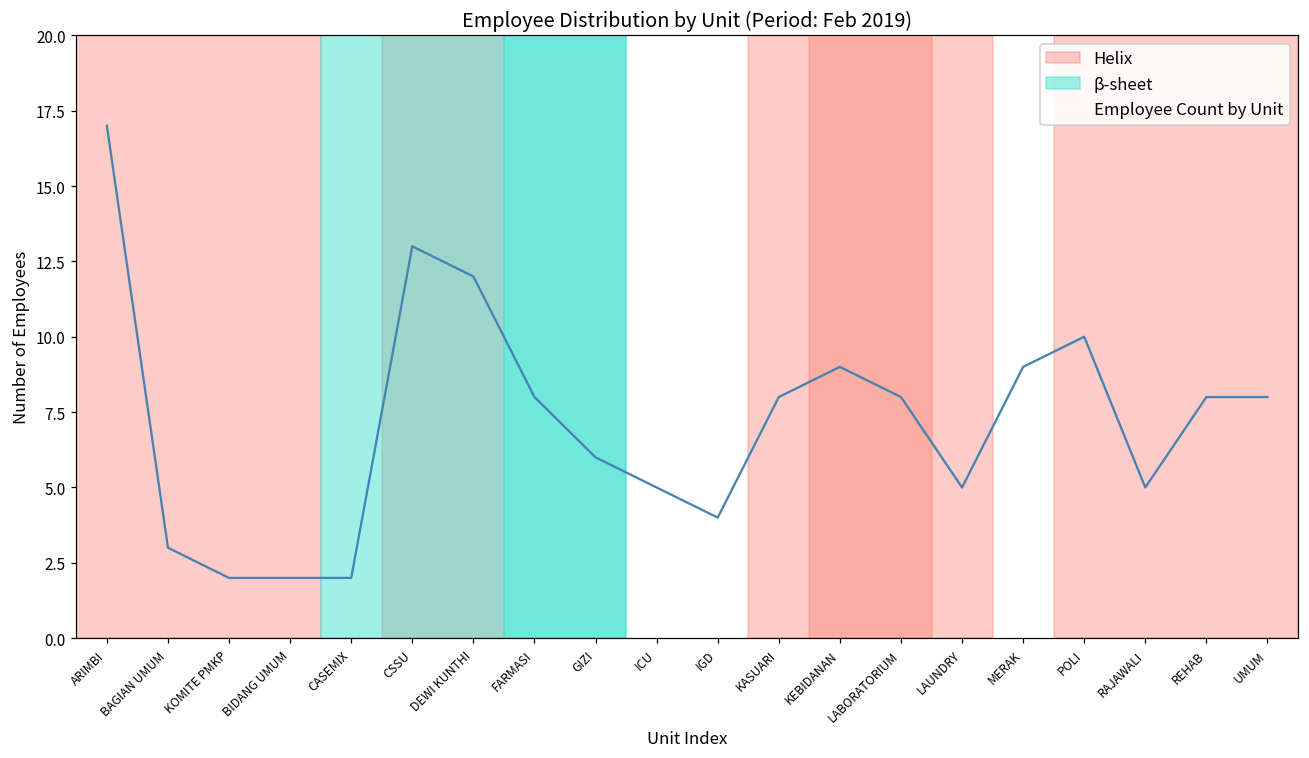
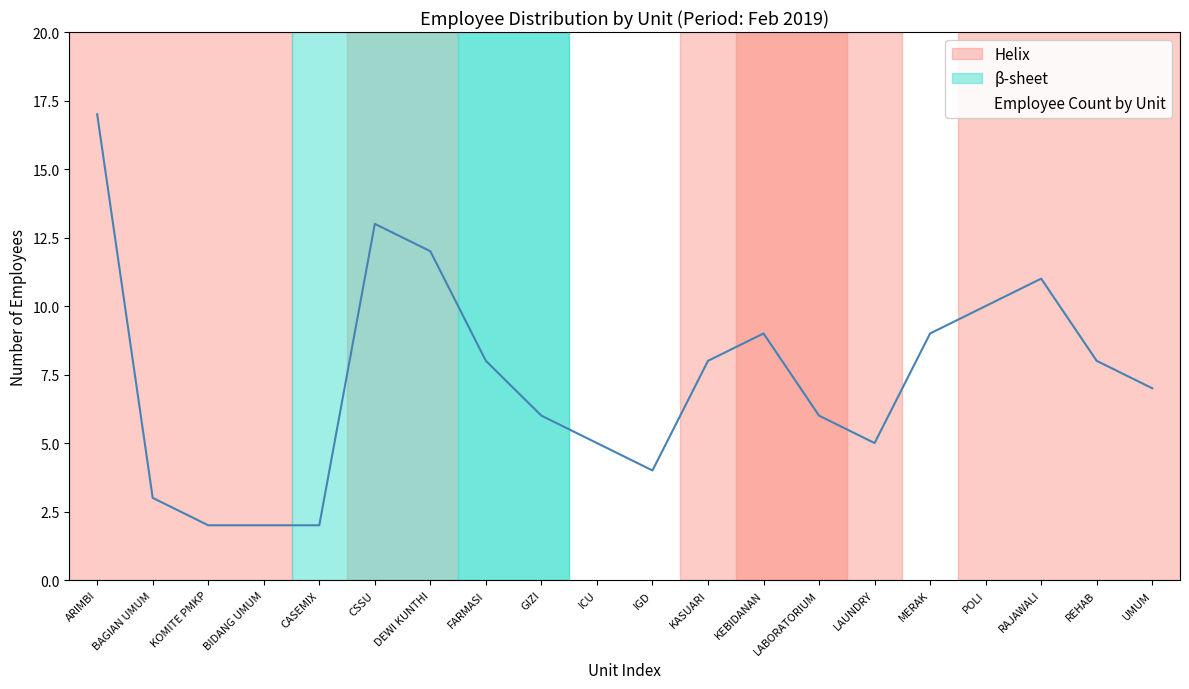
  {
    "ARIMBI": 17,
    "BAGIAN UMUM": 3,
    "KOMITE PMKP": 2,
    "BIDANG UMUM": 2,
    "ICU": 5,
    "IGD": 4,
    "KASUARI": 8,
    "KEBIDANAN": 9,
-   "LABORATORIUM": 8,
+   "LABORATORIUM": 6,
    "LAUNDRY": 5,
    "MERAK": 9,
    "POLI": 10,
-   "RAJAWALI": 5,
+   "RAJAWALI": 11,
    "REHAB": 8,
-   "UMUM": 8
+   "UMUM": 7
  }
